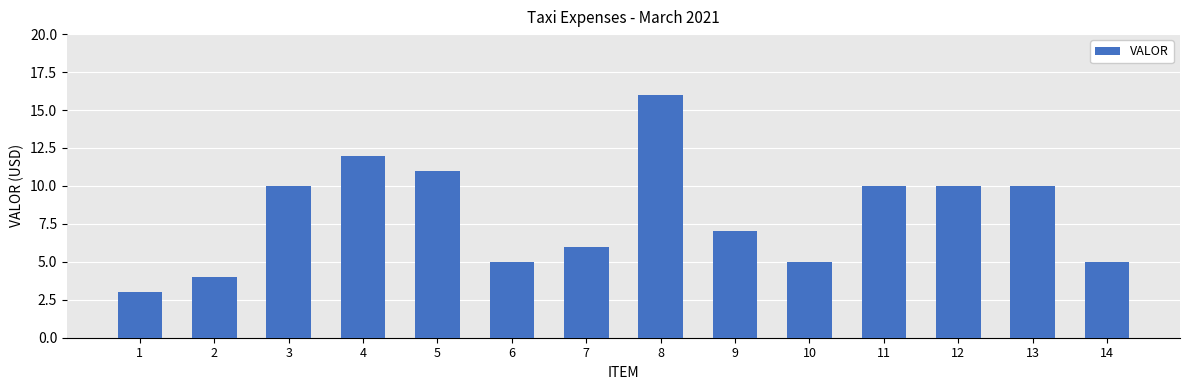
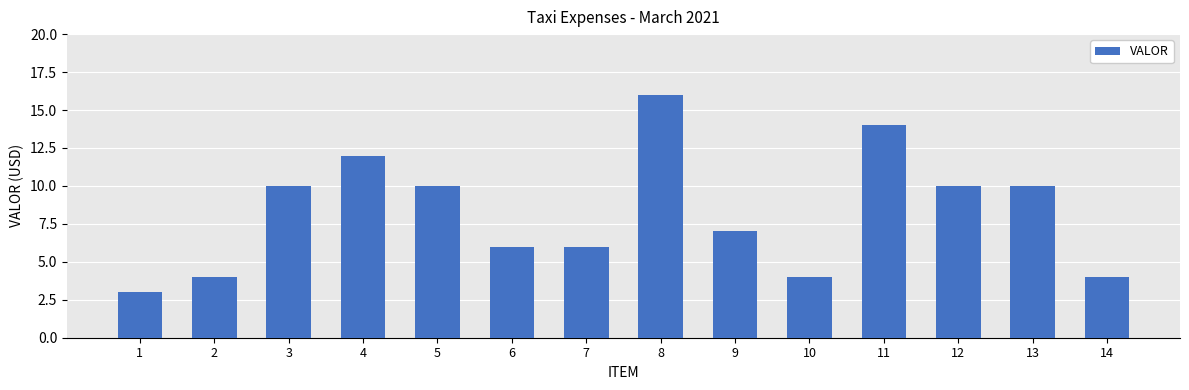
  {
    "1": 3,
    "2": 4,
    "3": 10,
    "4": 12,
-   "5": 11,
-   "6": 5,
+   "5": 10,
+   "6": 6,
    "7": 6,
    "8": 16,
    "9": 7,
-   "10": 5,
-   "11": 10,
+   "10": 4,
+   "11": 14,
    "12": 10,
    "13": 10,
-   "14": 5
+   "14": 4
  }
